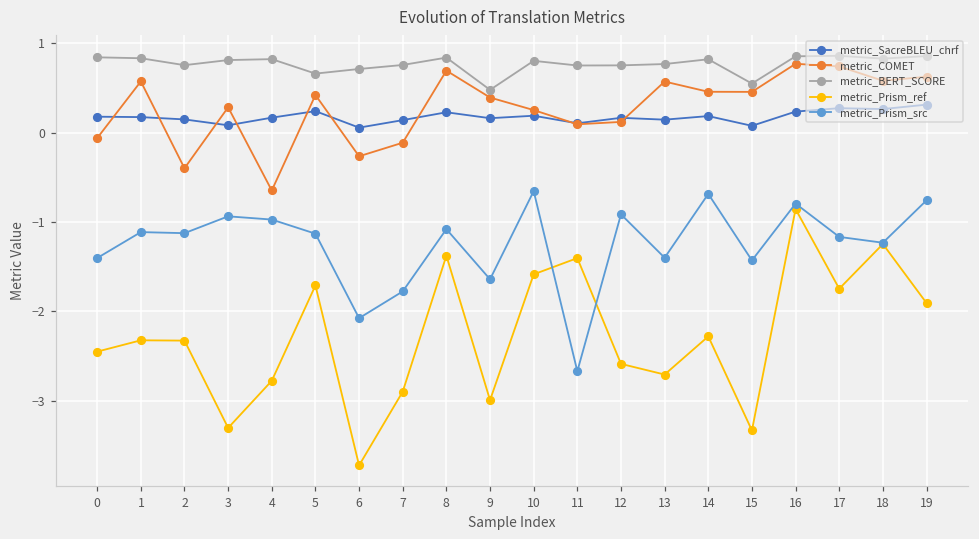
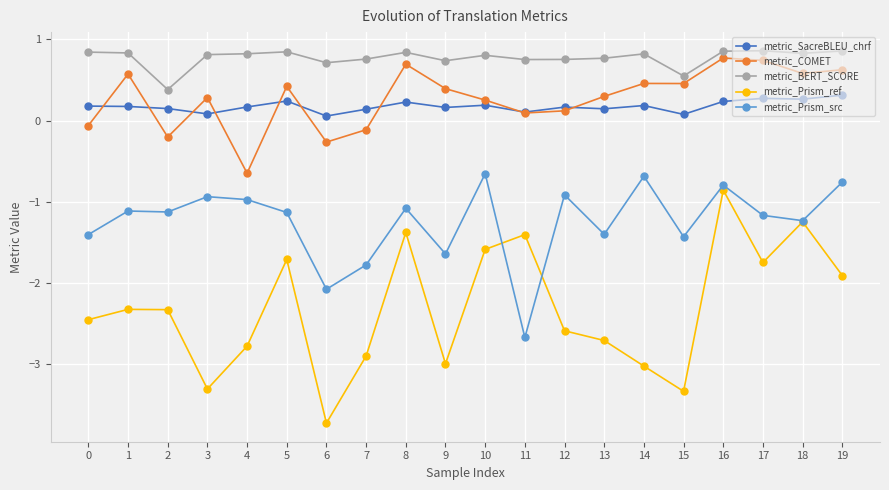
  {
    "metric_COMET": {
      "0": -0.1,
      "1": 0.6,
-     "2": -0.4,
+     "2": -0.2,
      "3": 0.3,
      "4": -0.6,
      "5": 0.4,
      "6": -0.3,
      "7": -0.1,
      "8": 0.7,
      "9": 0.4,
      "10": 0.3,
      "12": 0.1,
-     "13": 0.6,
+     "13": 0.3,
      "14": 0.5,
      "15": 0.5,
      "16": 0.8
    },
    "metric_BERT_SCORE": {
      "0": 0.8,
      "1": 0.8,
-     "2": 0.8,
+     "2": 0.4,
      "3": 0.8,
      "4": 0.8,
-     "5": 0.7,
+     "5": 0.8,
      "6": 0.7,
      "7": 0.8,
      "8": 0.8,
-     "9": 0.5,
+     "9": 0.7,
      "10": 0.8,
      "11": 0.8,
      "12": 0.8,
      "13": 0.8,
      "14": 0.8,
      "15": 0.5,
      "16": 0.9
    },
    "metric_Prism_ref": {
      "0": -2.5,
      "1": -2.3,
      "2": -2.3,
      "3": -3.3,
      "4": -2.8,
      "5": -1.7,
      "6": -3.7,
      "7": -2.9,
      "8": -1.4,
      "9": -3.0,
      "10": -1.6,
      "11": -1.4,
      "12": -2.6,
      "13": -2.7,
-     "14": -2.3,
+     "14": -3.0,
      "15": -3.3,
      "16": -0.9,
      "17": -1.7,
      "19": -1.9
    }
  }
